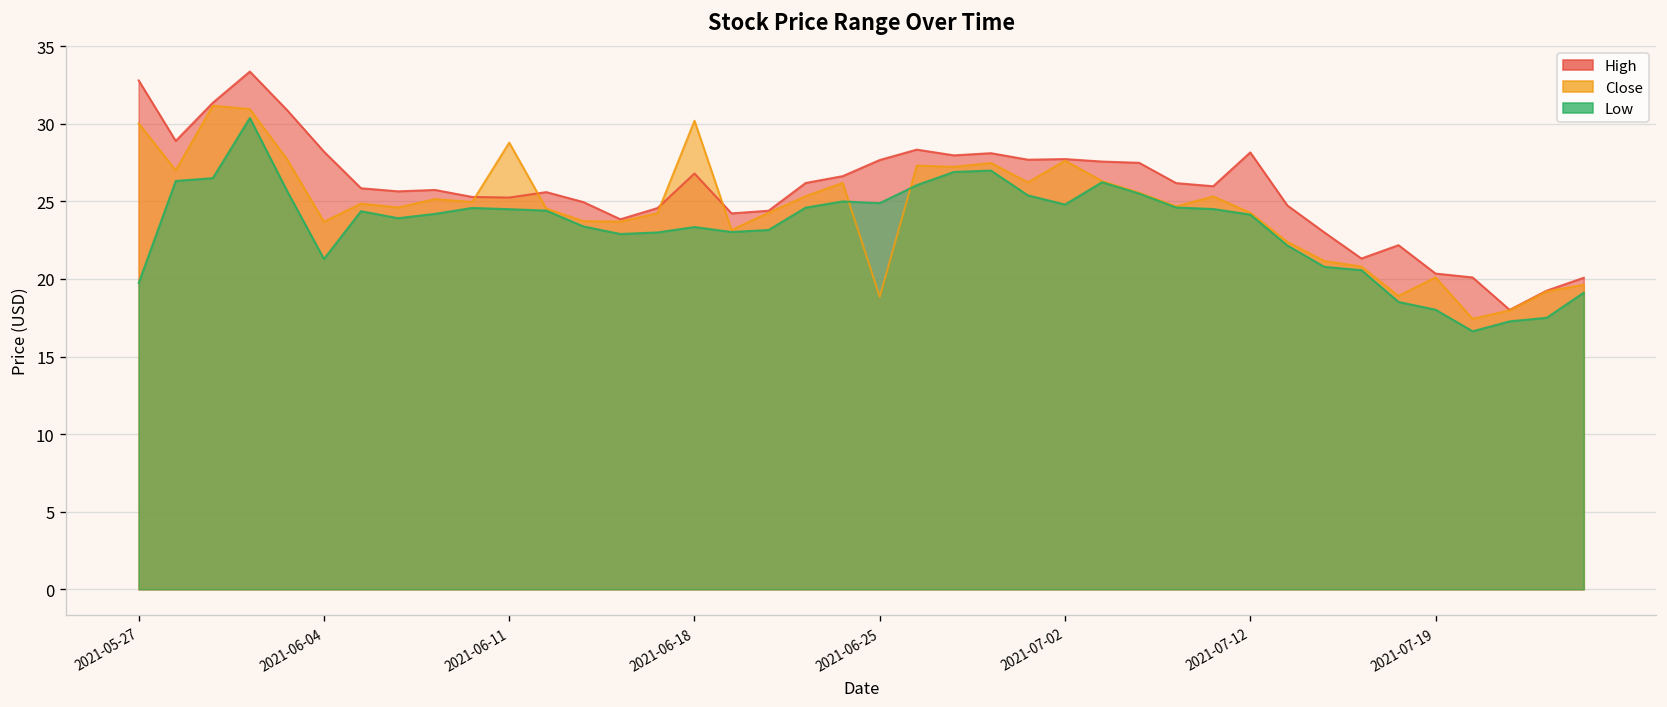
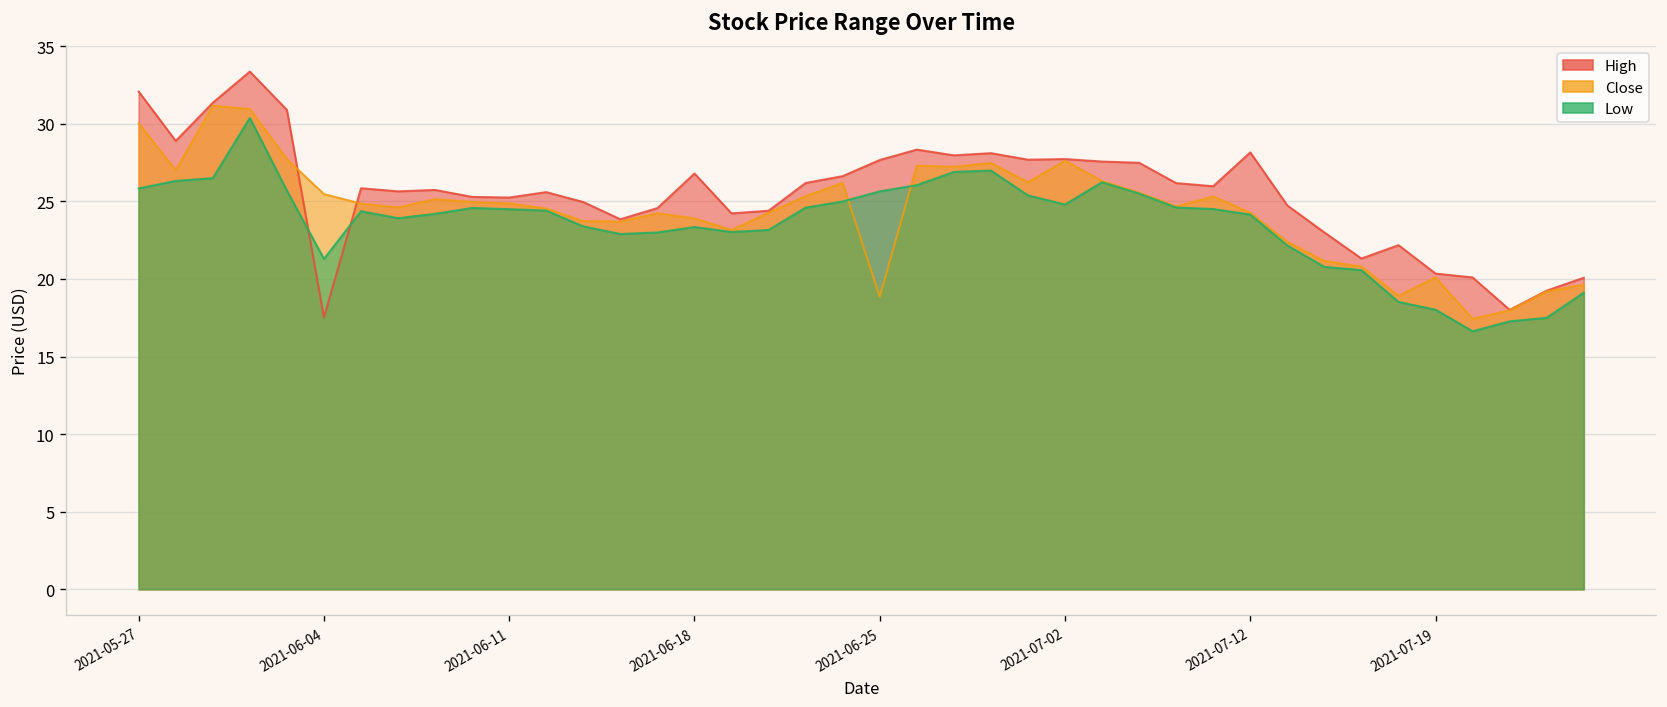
  {
    "High": {
-     "2021-05-27": 32.8,
-     "2021-06-04": 28.2,
+     "2021-05-27": 32.1,
+     "2021-06-04": 17.5,
      "2021-06-11": 25.3,
      "2021-06-18": 26.8,
      "2021-06-25": 27.7,
      "2021-07-12": 28.2,
      "2021-07-19": 20.4
    },
    "Close": {
      "2021-05-27": 30.0,
-     "2021-06-04": 23.7,
-     "2021-06-11": 28.8,
-     "2021-06-18": 30.2,
+     "2021-06-04": 25.5,
+     "2021-06-11": 24.9,
+     "2021-06-18": 23.9,
      "2021-06-25": 18.9,
      "2021-07-19": 20.1
    },
    "Low": {
-     "2021-05-27": 19.7,
+     "2021-05-27": 25.8,
      "2021-06-04": 21.3,
      "2021-06-11": 24.5,
      "2021-06-18": 23.4,
-     "2021-06-25": 24.9,
+     "2021-06-25": 25.7,
      "2021-07-02": 24.8,
      "2021-07-19": 18.0
    }
  }
